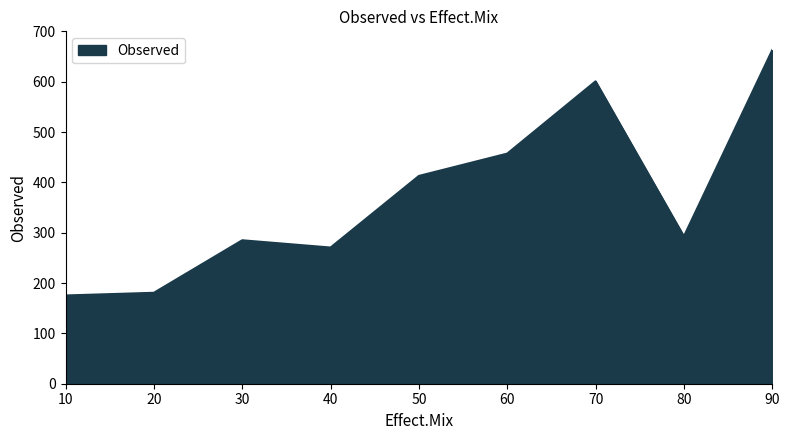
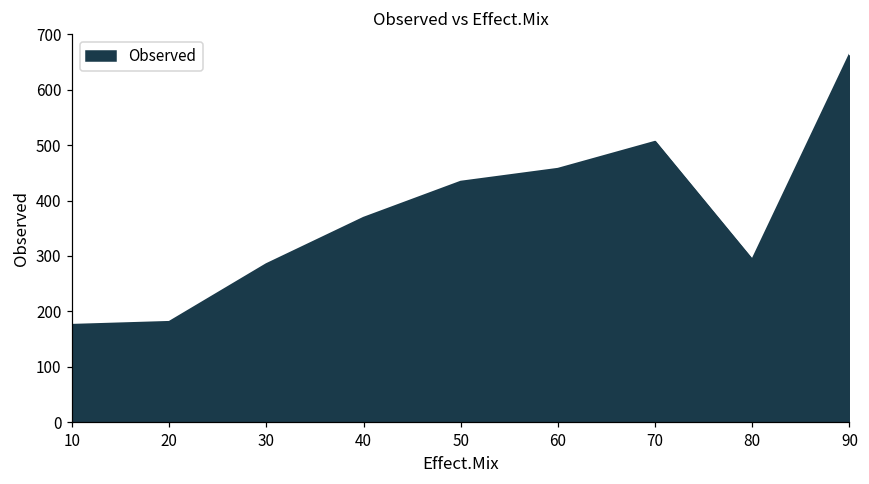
  {
    "10": 180,
    "20": 180,
    "30": 280,
-   "40": 270,
-   "50": 410,
+   "40": 370,
+   "50": 430,
    "60": 460,
-   "70": 600,
+   "70": 510,
    "80": 290,
    "90": 660
  }
